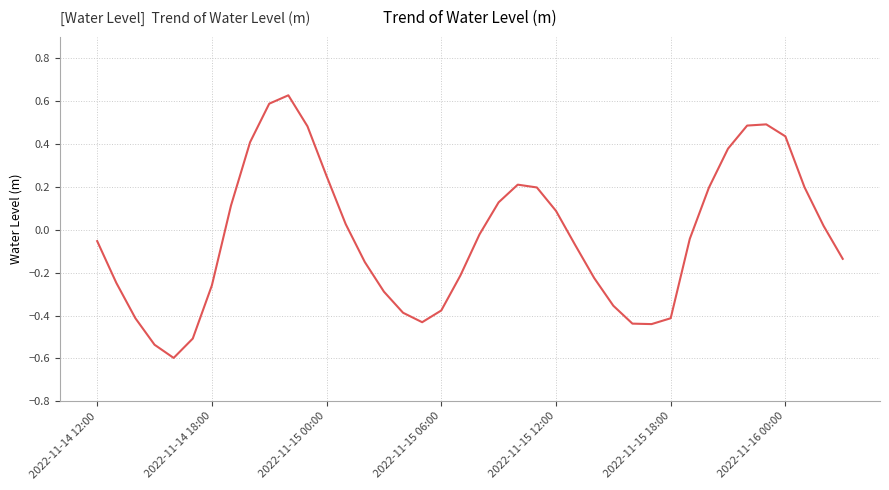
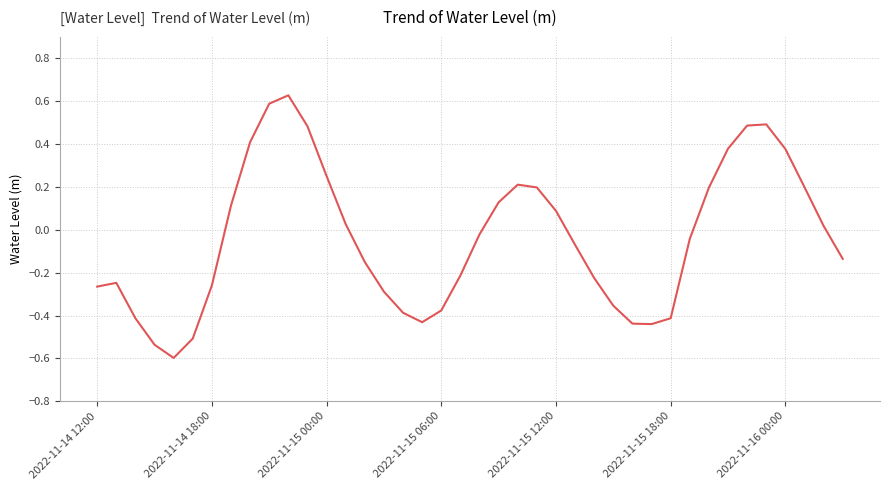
  {
-   "2022-11-14 12:00": -0.05,
+   "2022-11-14 12:00": -0.26,
    "2022-11-14 18:00": -0.26,
    "2022-11-15 00:00": 0.25,
    "2022-11-15 06:00": -0.38,
    "2022-11-15 12:00": 0.09,
    "2022-11-15 18:00": -0.41,
-   "2022-11-16 00:00": 0.44
+   "2022-11-16 00:00": 0.38
  }
